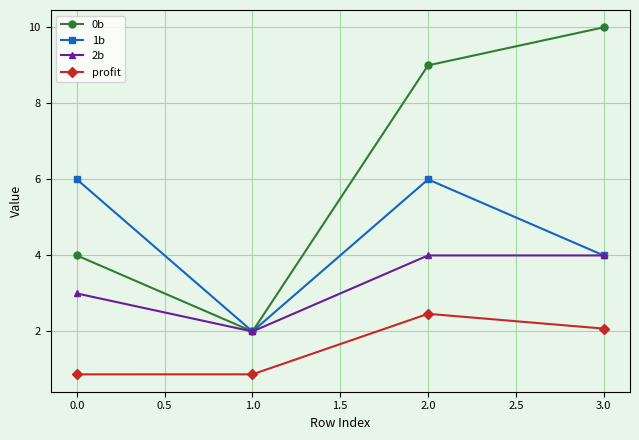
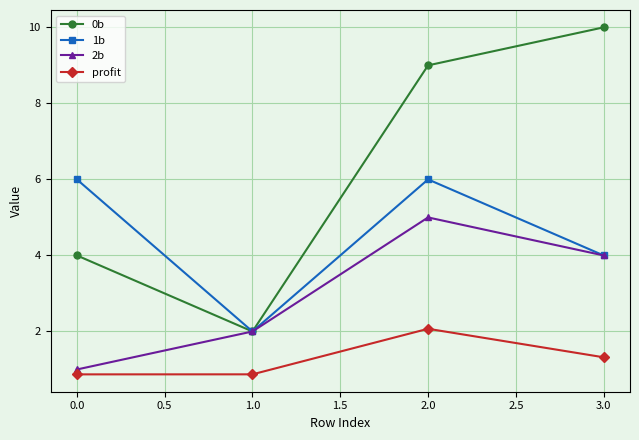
  {
    "0b": {
      "0.0": 4.0,
      "2.0": 9.0,
      "3.0": 10.0
    },
    "1b": {
      "0.0": 6.0,
      "2.0": 6.0
    },
    "2b": {
-     "0.0": 3,
-     "2.0": 4
+     "0.0": 1,
+     "2.0": 5
    },
    "profit": {
      "0.0": 0.9,
      "1.0": 0.9,
-     "2.0": 2.5,
-     "3.0": 2.1
+     "2.0": 2.1,
+     "3.0": 1.3
    }
  }
